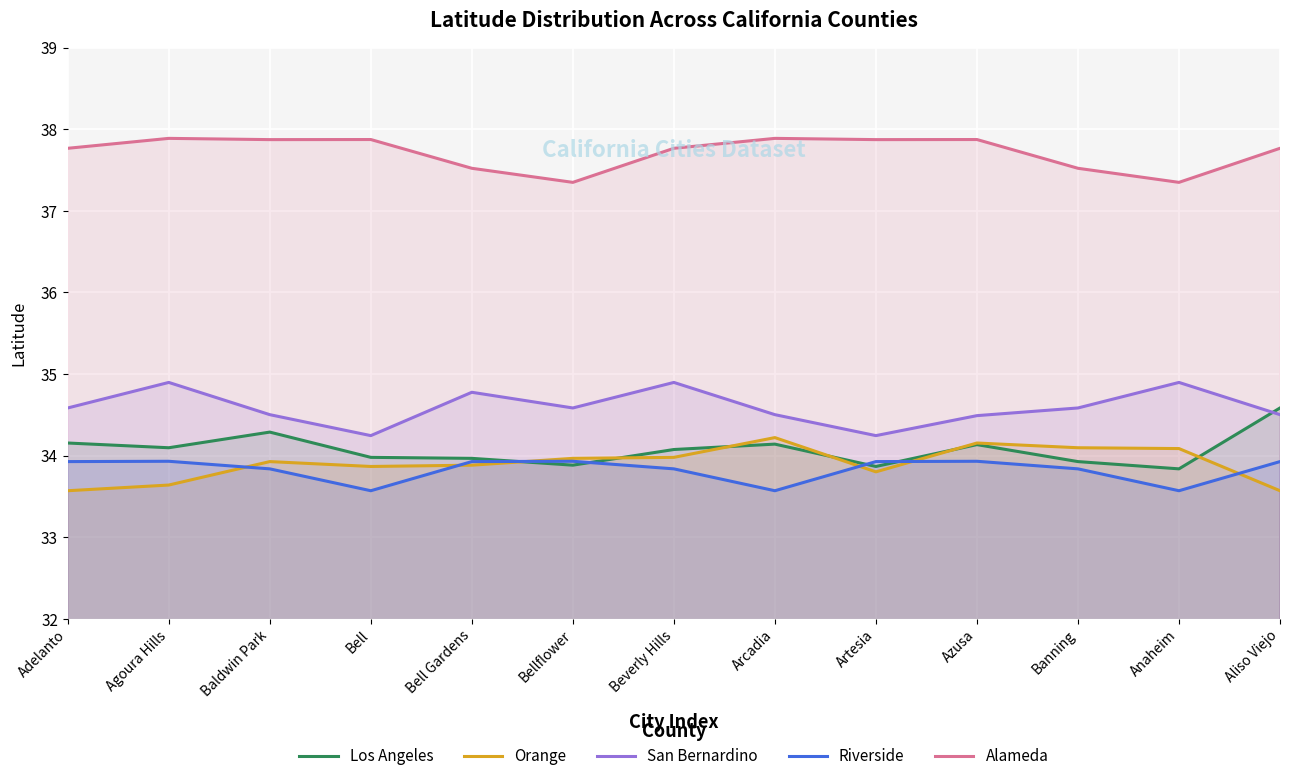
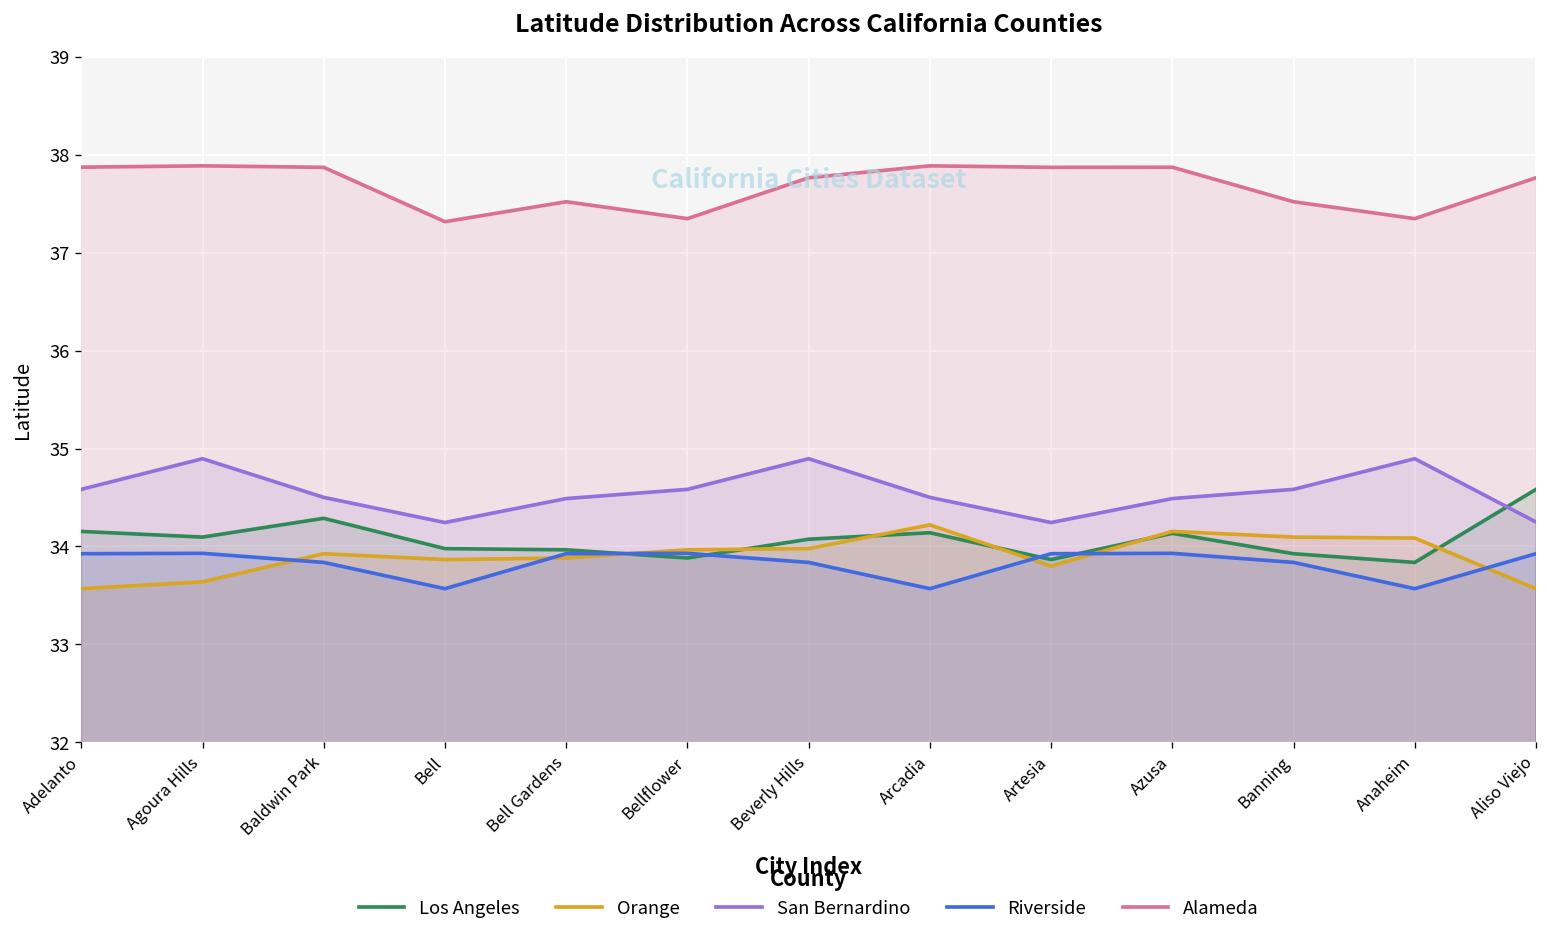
  {
    "Los Angeles": {
      "Adelanto": 34.2,
      "Agoura Hills": 34.1,
      "Baldwin Park": 34.3,
      "Bell": 34.0,
      "Bell Gardens": 34.0,
      "Bellflower": 33.9,
      "Beverly Hills": 34.1,
      "Arcadia": 34.1,
      "Artesia": 33.9,
      "Banning": 33.9,
      "Anaheim": 33.8,
      "Aliso Viejo": 34.6
    },
    "Orange": {
      "Adelanto": 33.6,
      "Agoura Hills": 33.6,
      "Baldwin Park": 33.9,
      "Bell": 33.9,
      "Bell Gardens": 33.9,
      "Bellflower": 34.0,
      "Beverly Hills": 34.0,
      "Arcadia": 34.2,
      "Artesia": 33.8,
      "Banning": 34.1,
      "Anaheim": 34.1,
      "Aliso Viejo": 33.6
    },
    "San Bernardino": {
      "Adelanto": 34.6,
      "Agoura Hills": 34.9,
      "Baldwin Park": 34.5,
      "Bell": 34.2,
-     "Bell Gardens": 34.8,
+     "Bell Gardens": 34.5,
      "Bellflower": 34.6,
      "Beverly Hills": 34.9,
      "Arcadia": 34.5,
      "Artesia": 34.2,
      "Azusa": 34.5,
      "Banning": 34.6,
      "Anaheim": 34.9,
-     "Aliso Viejo": 34.5
+     "Aliso Viejo": 34.2
    },
    "Riverside": {
      "Adelanto": 33.9,
      "Agoura Hills": 33.9,
      "Baldwin Park": 33.8,
      "Bell": 33.6,
      "Bell Gardens": 33.9,
      "Bellflower": 33.9,
      "Beverly Hills": 33.8,
      "Arcadia": 33.6,
      "Artesia": 33.9,
      "Azusa": 33.9,
      "Banning": 33.8,
      "Anaheim": 33.6,
      "Aliso Viejo": 33.9
    },
    "Alameda": {
-     "Adelanto": 37.8,
+     "Adelanto": 37.9,
      "Agoura Hills": 37.9,
      "Baldwin Park": 37.9,
-     "Bell": 37.9,
+     "Bell": 37.3,
      "Bell Gardens": 37.5,
      "Bellflower": 37.3,
      "Beverly Hills": 37.8,
      "Arcadia": 37.9,
      "Artesia": 37.9,
      "Azusa": 37.9,
      "Banning": 37.5,
      "Anaheim": 37.3,
      "Aliso Viejo": 37.8
    }
  }
